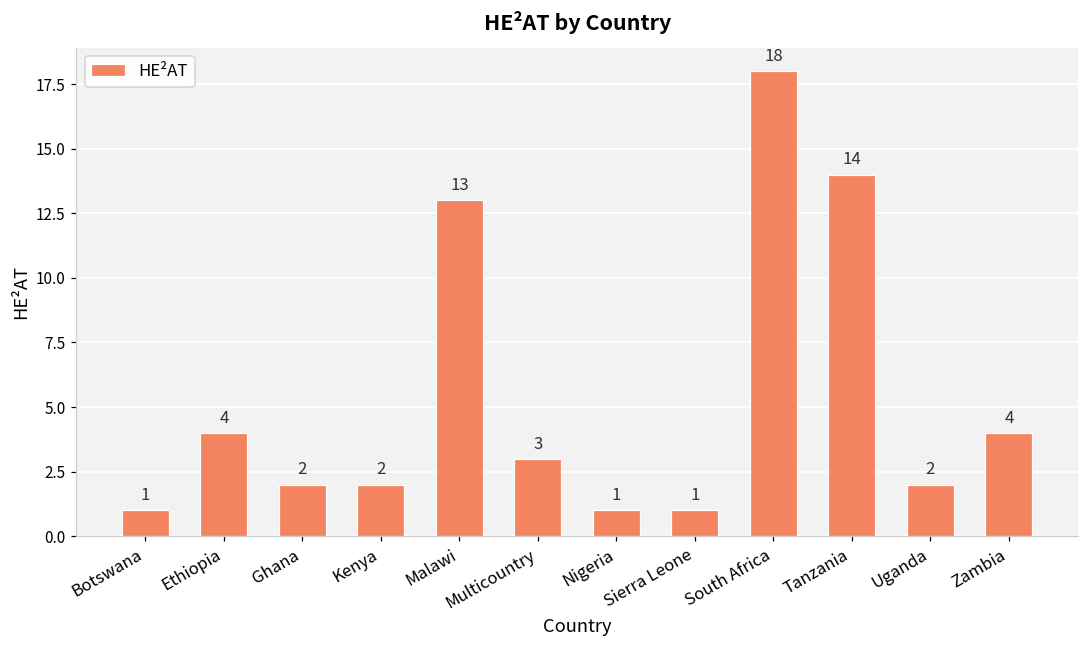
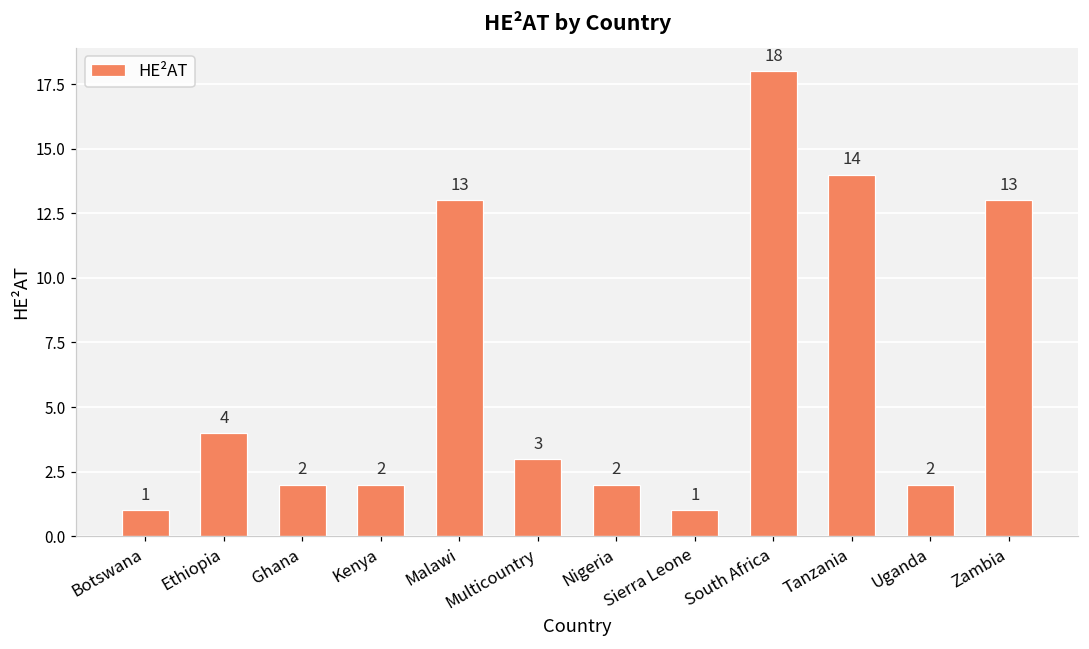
  {
    "Botswana": 1,
    "Ethiopia": 4,
    "Ghana": 2,
    "Kenya": 2,
    "Malawi": 13,
    "Multicountry": 3,
-   "Nigeria": 1,
+   "Nigeria": 2,
    "Sierra Leone": 1,
    "South Africa": 18,
    "Tanzania": 14,
    "Uganda": 2,
-   "Zambia": 4
+   "Zambia": 13
  }
